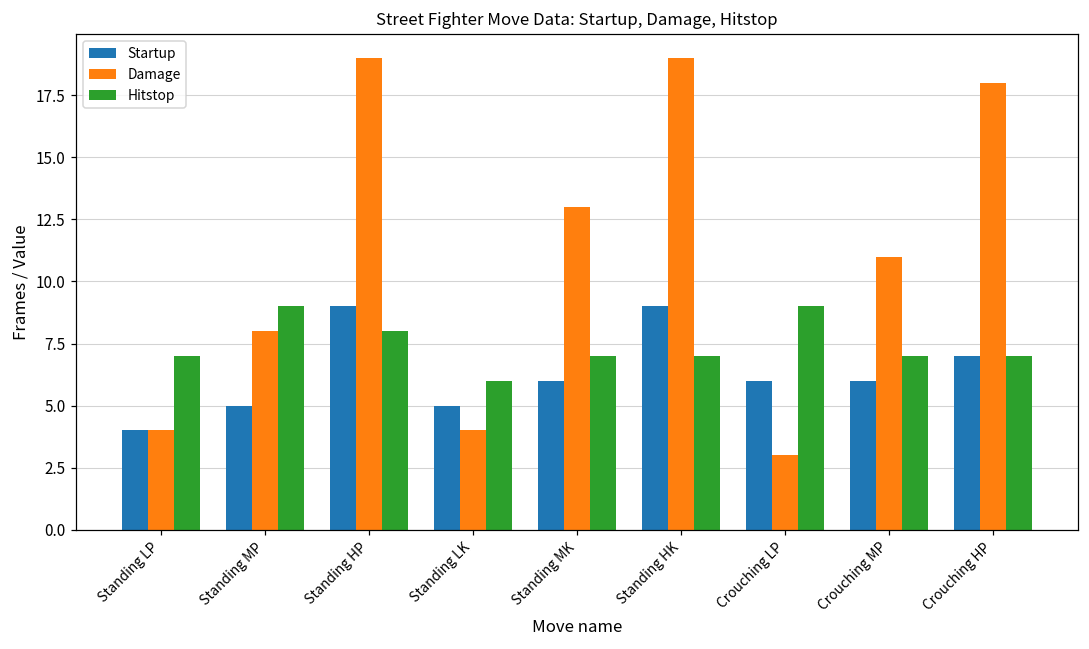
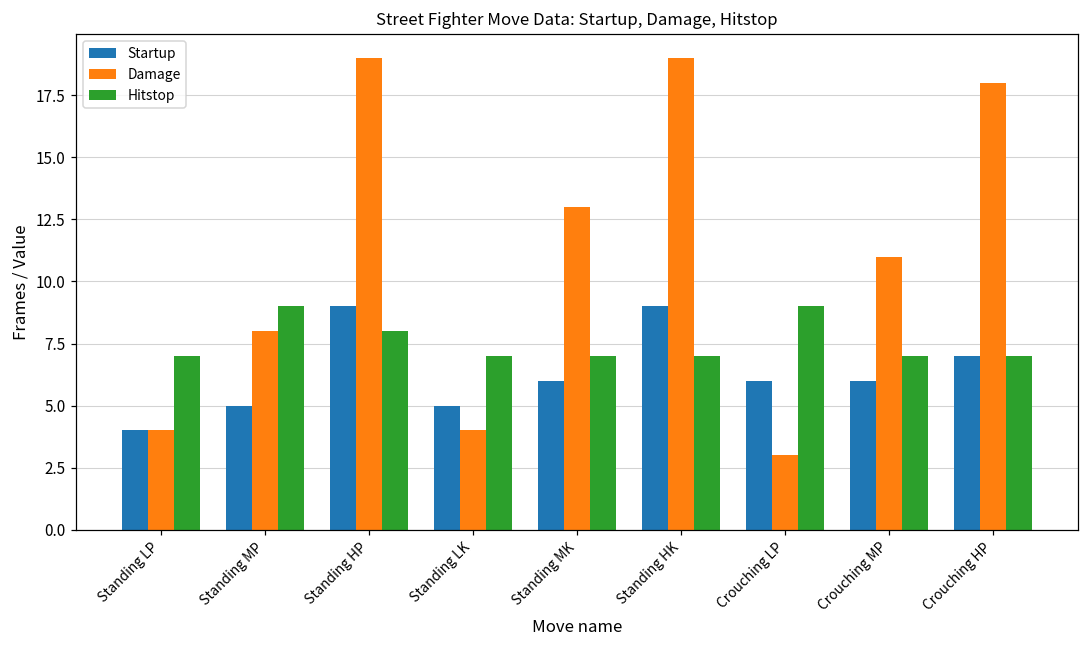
  {
    "Startup": {
      "Standing LP": 4,
      "Standing MP": 5,
      "Standing HP": 9,
      "Standing LK": 5,
      "Standing MK": 6,
      "Standing HK": 9,
      "Crouching LP": 6,
      "Crouching MP": 6,
      "Crouching HP": 7
    },
    "Damage": {
      "Standing LP": 4,
      "Standing MP": 8,
      "Standing HP": 19,
      "Standing LK": 4,
      "Standing MK": 13,
      "Standing HK": 19,
      "Crouching LP": 3,
      "Crouching MP": 11,
      "Crouching HP": 18
    },
    "Hitstop": {
      "Standing LP": 7,
      "Standing MP": 9,
      "Standing HP": 8,
-     "Standing LK": 6,
+     "Standing LK": 7,
      "Standing MK": 7,
      "Standing HK": 7,
      "Crouching LP": 9,
      "Crouching MP": 7,
      "Crouching HP": 7
    }
  }
